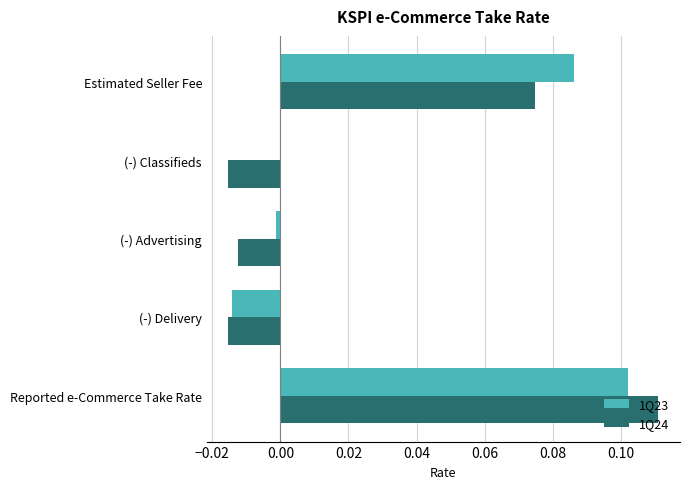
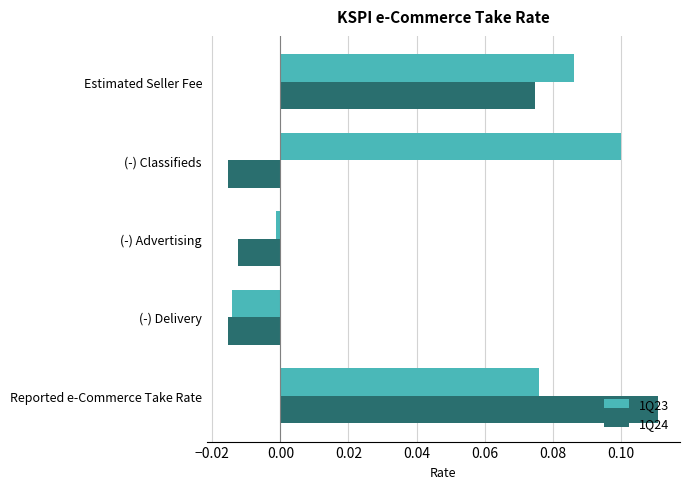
  {
    "1Q23": {
      "Estimated Seller Fee": 0.086,
-     "(-) Classifieds": 0.0,
+     "(-) Classifieds": 0.1,
      "(-) Advertising": -0.001,
      "(-) Delivery": -0.014,
-     "Reported e-Commerce Take Rate": 0.102
+     "Reported e-Commerce Take Rate": 0.076
    },
    "1Q24": {
      "Estimated Seller Fee": 0.075,
      "(-) Classifieds": -0.015,
      "(-) Advertising": -0.012,
      "(-) Delivery": -0.015,
      "Reported e-Commerce Take Rate": 0.111
    }
  }
